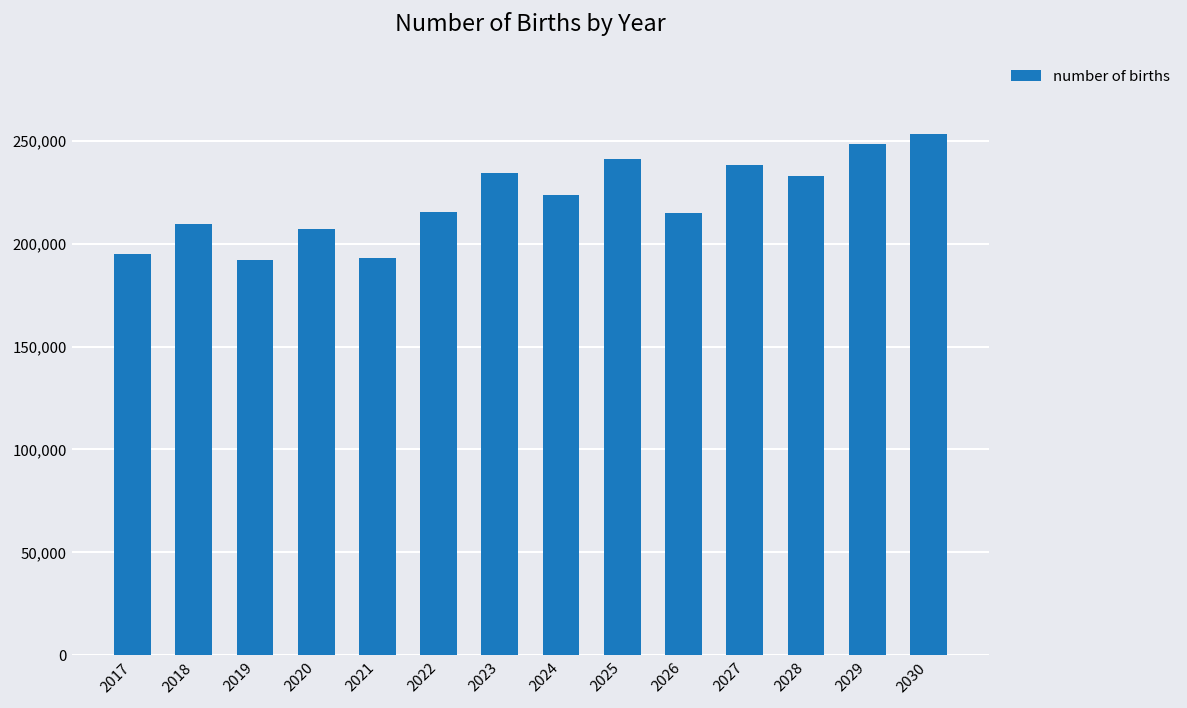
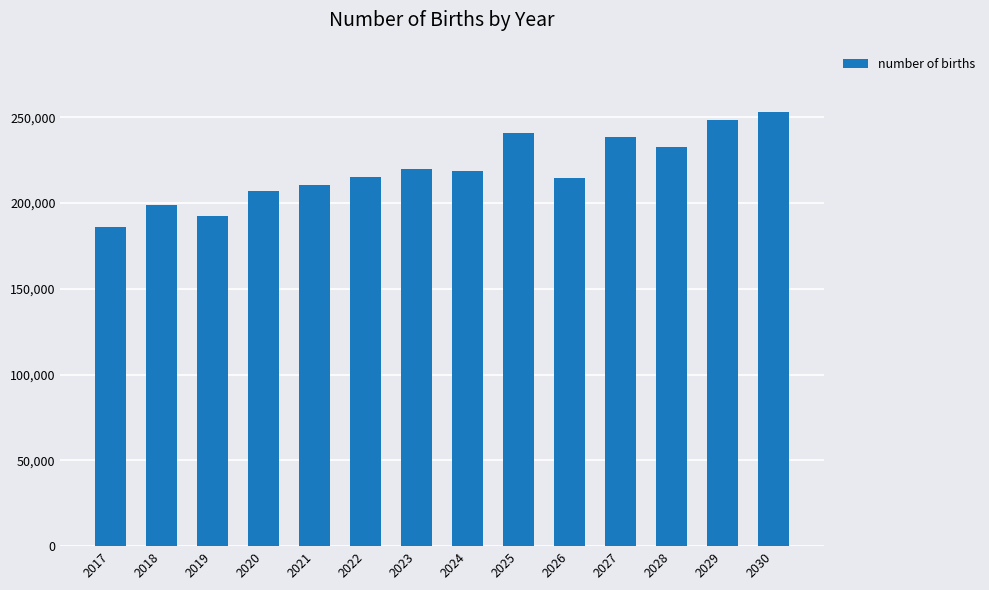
  {
-   "2017": "195,000",
-   "2018": "210,000",
+   "2017": "186,000",
+   "2018": "199,000",
    "2019": "192,000",
    "2020": "207,000",
-   "2021": "193,000",
+   "2021": "211,000",
    "2022": "215,000",
-   "2023": "234,000",
-   "2024": "223,000",
+   "2023": "220,000",
+   "2024": "219,000",
    "2025": "241,000",
    "2026": "215,000",
    "2027": "238,000",
    "2028": "233,000",
    "2029": "248,000",
    "2030": "253,000"
  }
